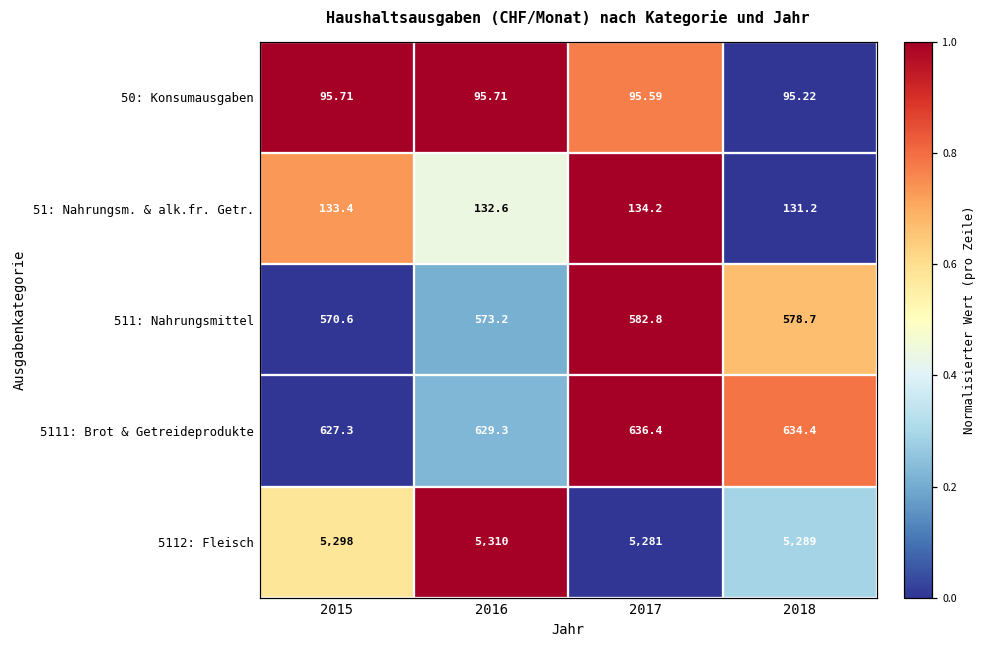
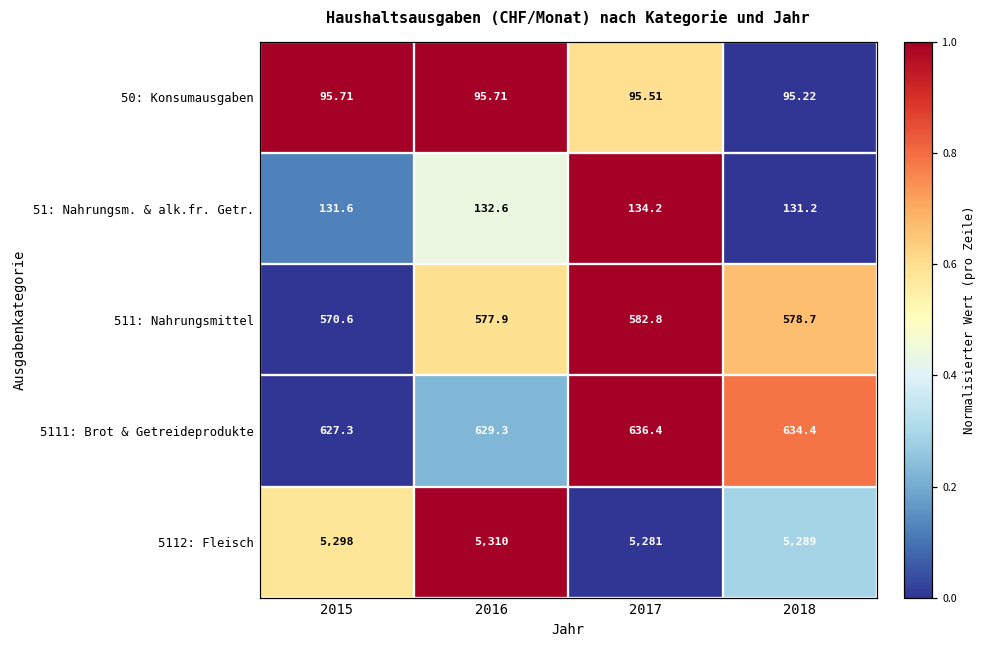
  {
    "50: Konsumausgaben": {
      "2015": "95.71",
      "2016": "95.71",
-     "2017": "95.59",
+     "2017": "95.51",
      "2018": "95.22"
    },
    "51: Nahrungsm. & alk.fr. Getr.": {
-     "2015": "133.4",
+     "2015": "131.6",
      "2016": "132.6",
      "2017": "134.2",
      "2018": "131.2"
    },
    "511: Nahrungsmittel": {
      "2015": "570.6",
-     "2016": "573.2",
+     "2016": "577.9",
      "2017": "582.8",
      "2018": "578.7"
    },
    "5111: Brot & Getreideprodukte": {
      "2015": "627.3",
      "2016": "629.3",
      "2017": "636.4",
      "2018": "634.4"
    },
    "5112: Fleisch": {
      "2015": "5,298",
      "2016": "5,310",
      "2017": "5,281",
      "2018": "5,289"
    }
  }
